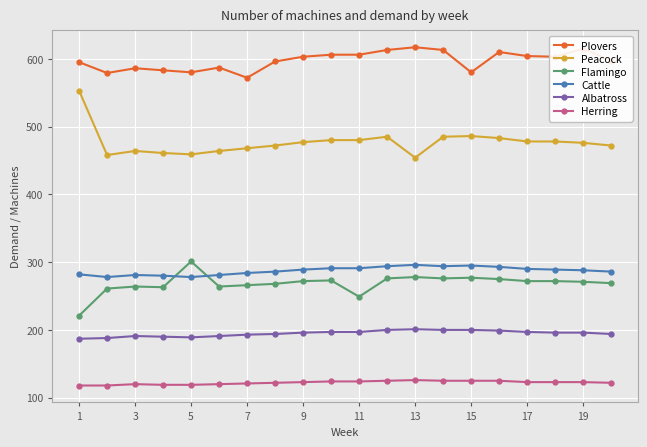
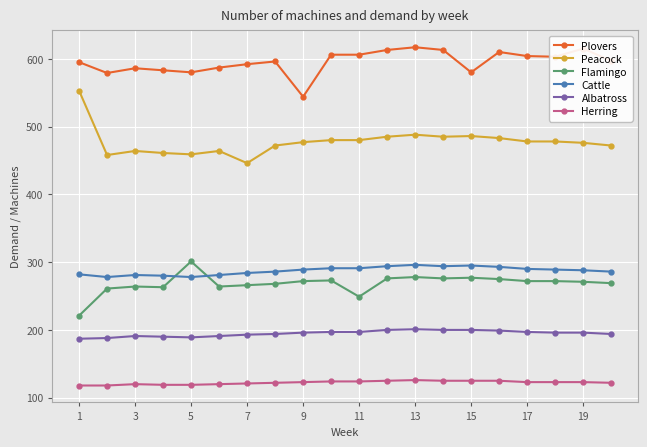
  {
    "Plovers": {
      "1": 600,
      "3": 590,
      "5": 580,
-     "7": 570,
-     "9": 600,
+     "7": 590,
+     "9": 540,
      "11": 610,
      "13": 620,
      "15": 580,
      "17": 600
    },
    "Peacock": {
      "1": 550,
      "3": 460,
      "5": 460,
-     "7": 470,
+     "7": 450,
      "9": 480,
      "11": 480,
-     "13": 450,
+     "13": 490,
      "15": 490,
      "17": 480,
      "19": 480
    },
    "Flamingo": {
      "1": 220,
      "3": 260,
      "5": 300,
      "7": 270,
      "9": 270,
      "11": 250,
      "13": 280,
      "15": 280,
      "17": 270,
      "19": 270
    },
    "Herring": {
      "1": 120,
      "3": 120,
      "5": 120,
      "7": 120,
      "9": 120,
      "11": 120,
      "13": 130,
      "15": 130,
      "17": 120,
      "19": 120
    }
  }
